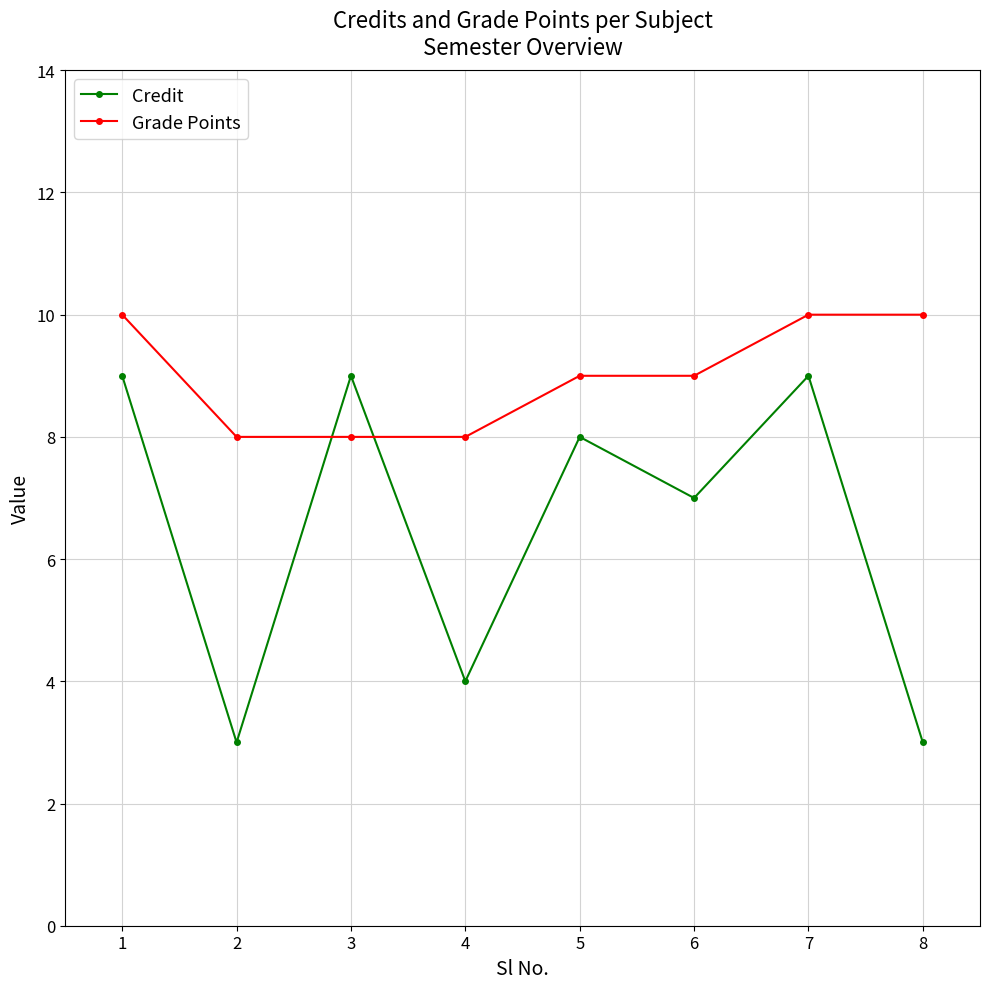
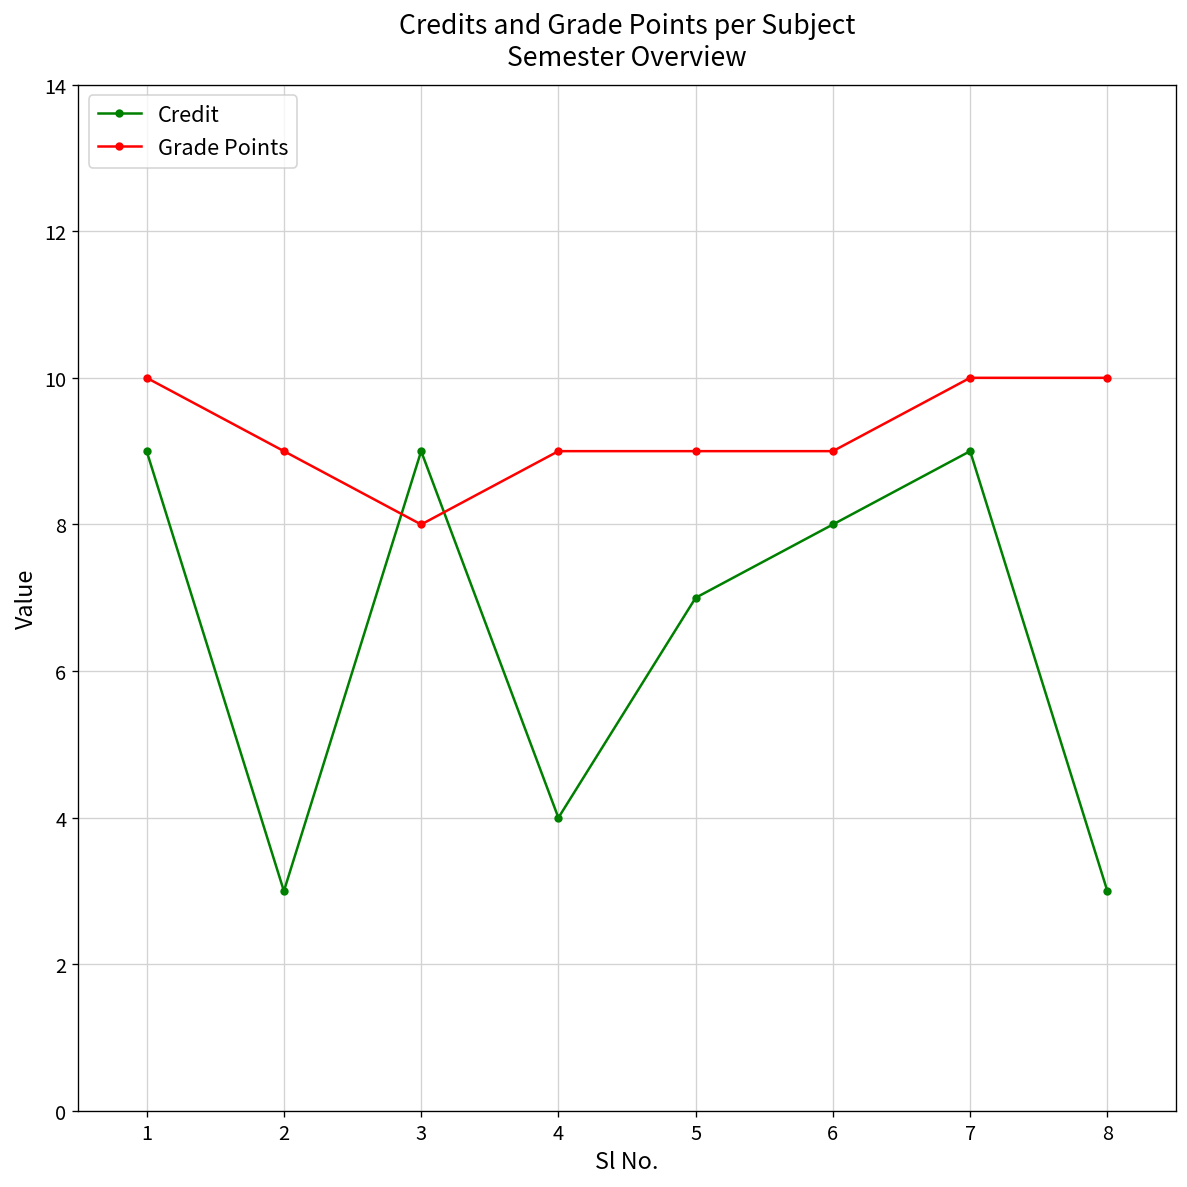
  {
    "Credit": {
      "1": 9,
      "2": 3,
      "3": 9,
      "4": 4,
-     "5": 8,
-     "6": 7,
+     "5": 7,
+     "6": 8,
      "7": 9,
      "8": 3
    },
    "Grade Points": {
      "1": 10,
-     "2": 8,
+     "2": 9,
      "3": 8,
-     "4": 8,
+     "4": 9,
      "5": 9,
      "6": 9,
      "7": 10,
      "8": 10
    }
  }
